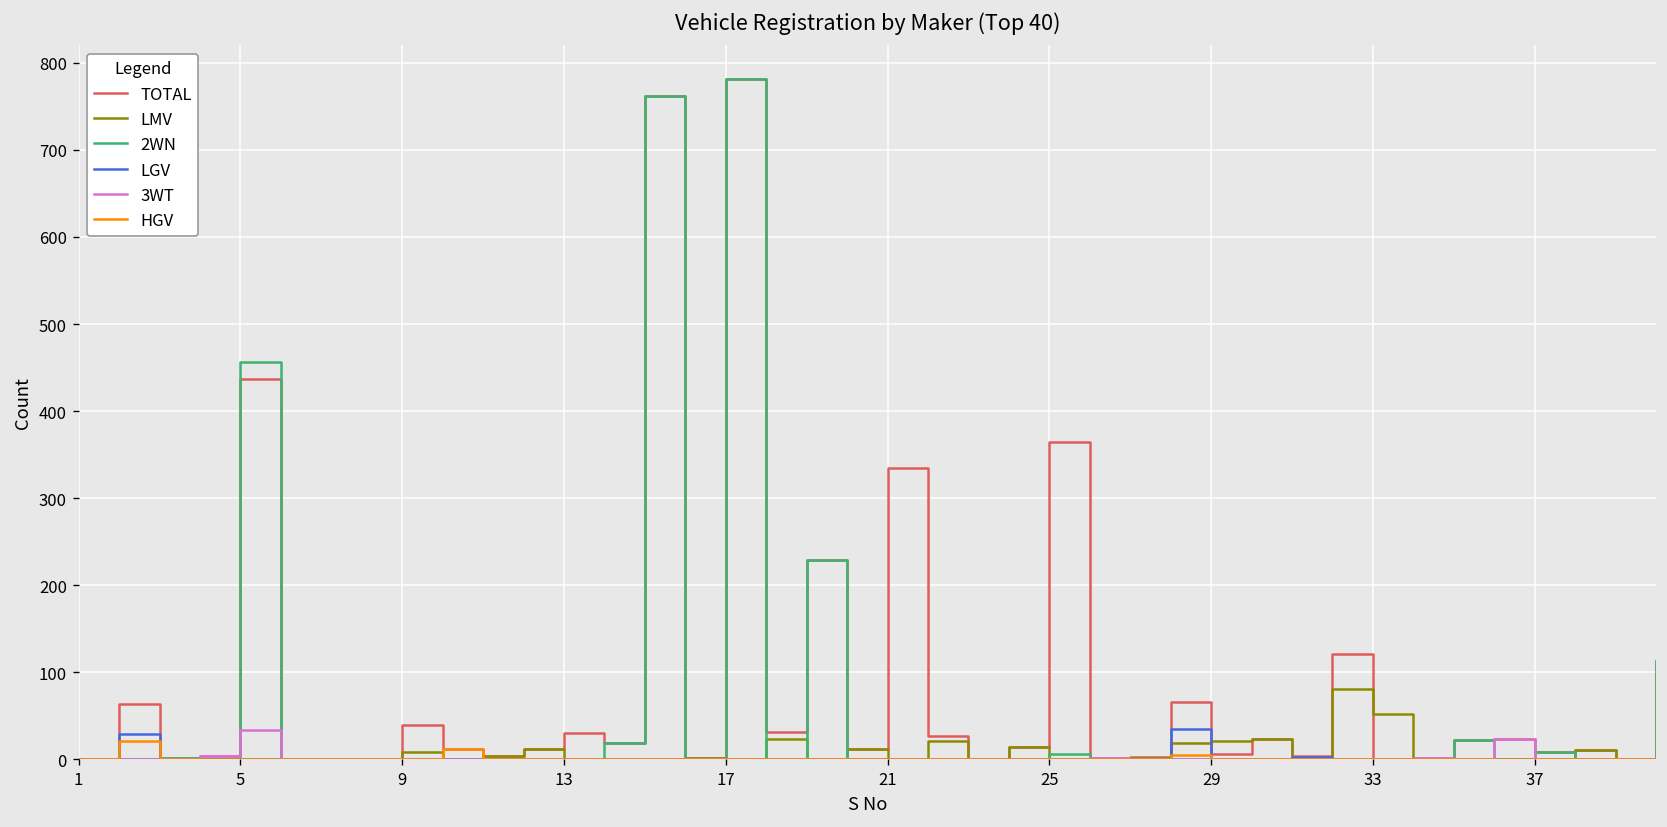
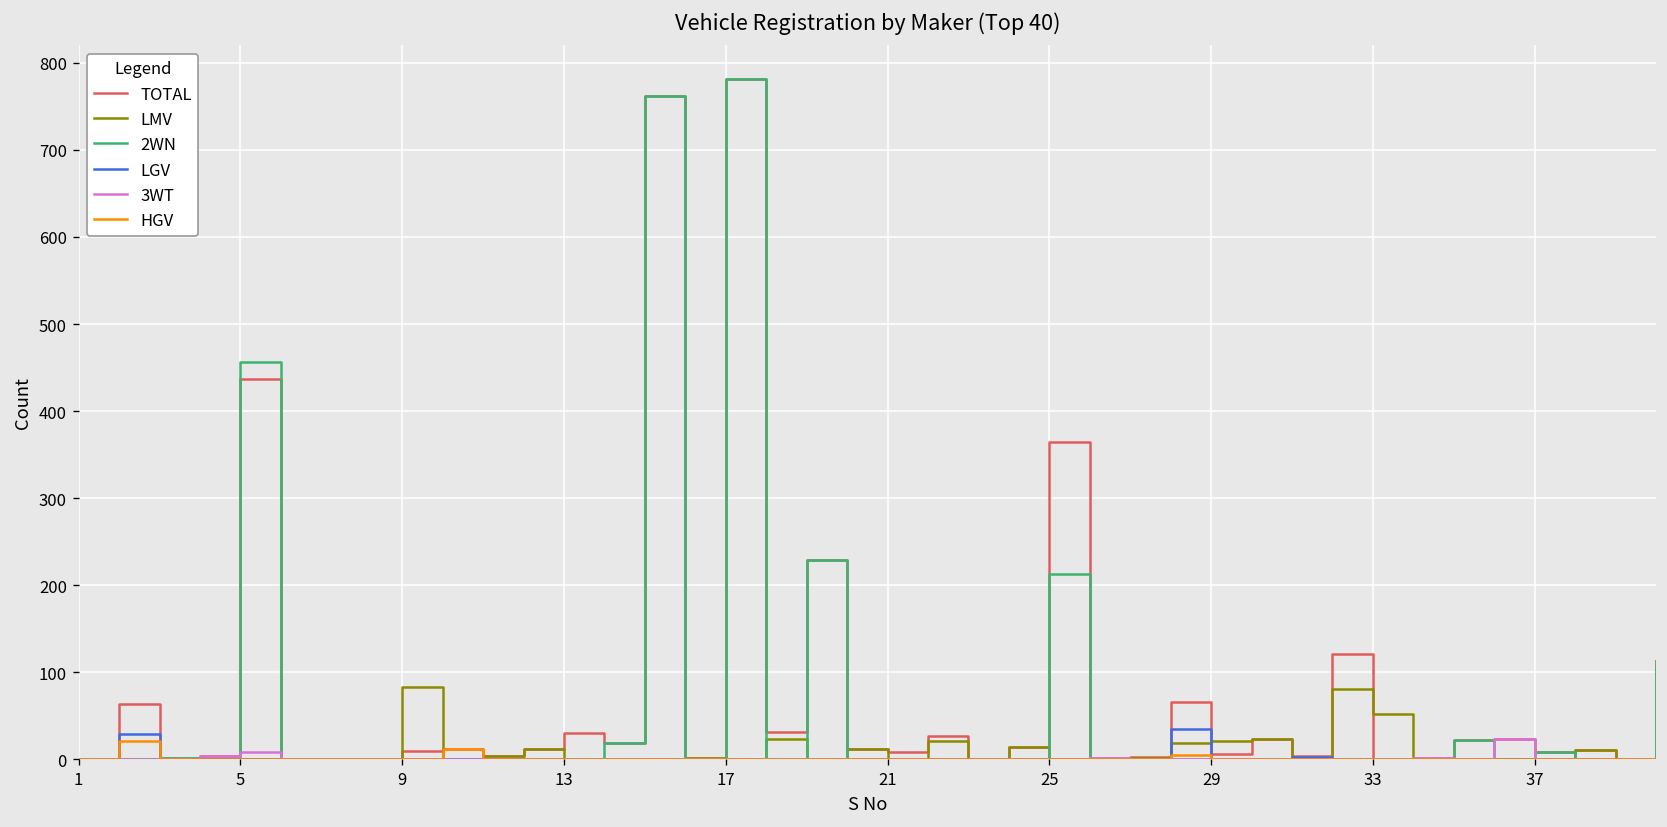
  {
    "TOTAL": {
      "5": 440,
-     "9": 40,
+     "9": 10,
      "13": 30,
-     "21": 340,
+     "21": 10,
      "25": 360,
      "29": 10
    },
    "LMV": {
-     "9": 10,
+     "9": 80,
      "29": 20,
      "33": 50
    },
    "2WN": {
      "5": 460,
-     "25": 10
+     "25": 210
    },
    "3WT": {
-     "5": 30
+     "5": 10
    }
  }
